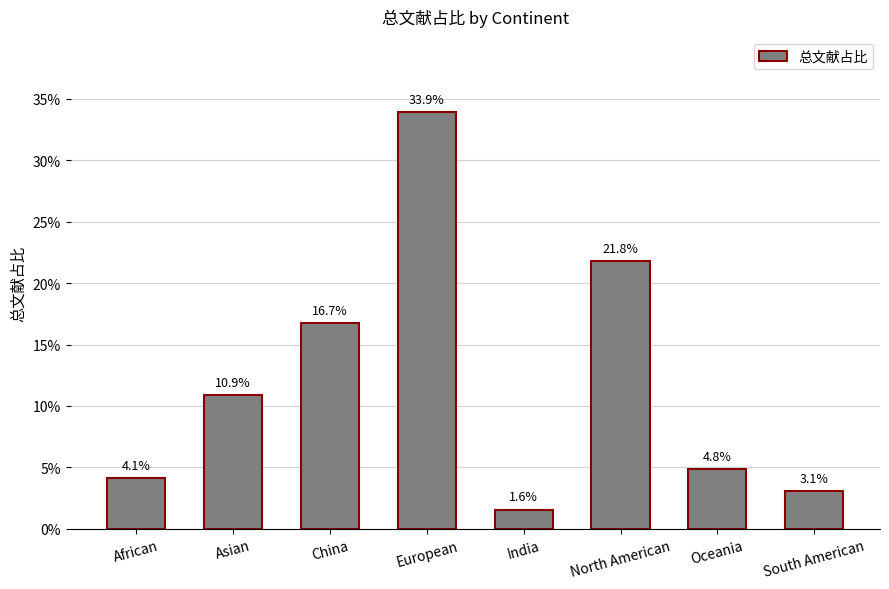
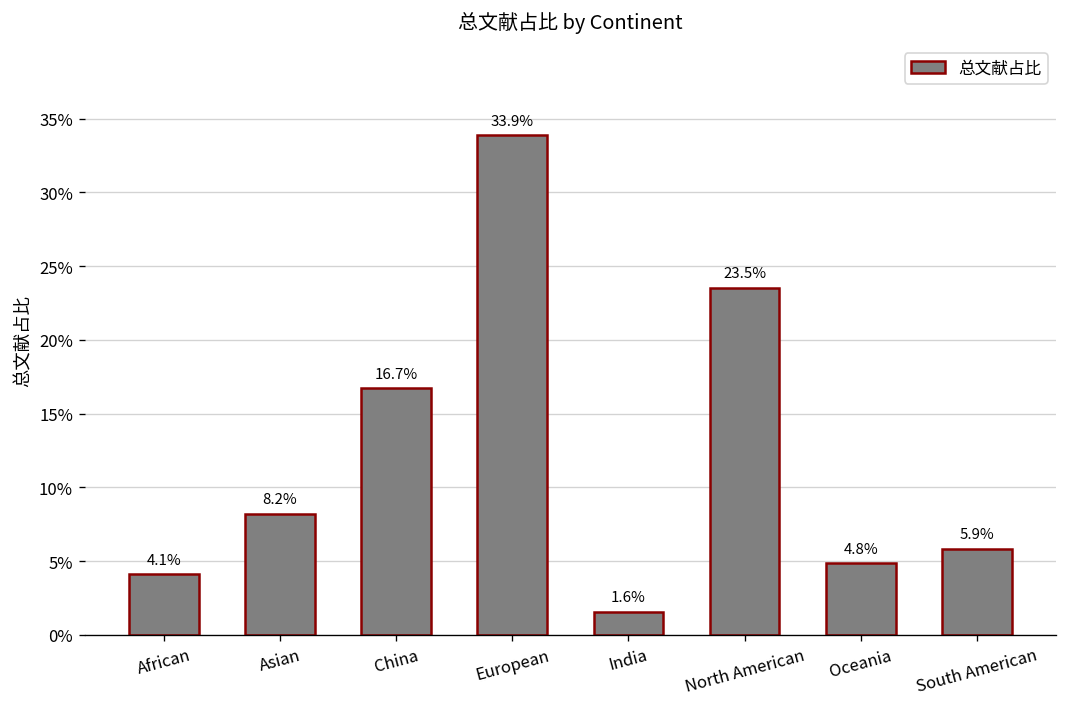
  {
    "African": "4.1%",
-   "Asian": "10.9%",
+   "Asian": "8.2%",
    "China": "16.7%",
    "European": "33.9%",
    "India": "1.6%",
-   "North American": "21.8%",
+   "North American": "23.5%",
    "Oceania": "4.8%",
-   "South American": "3.1%"
+   "South American": "5.9%"
  }
